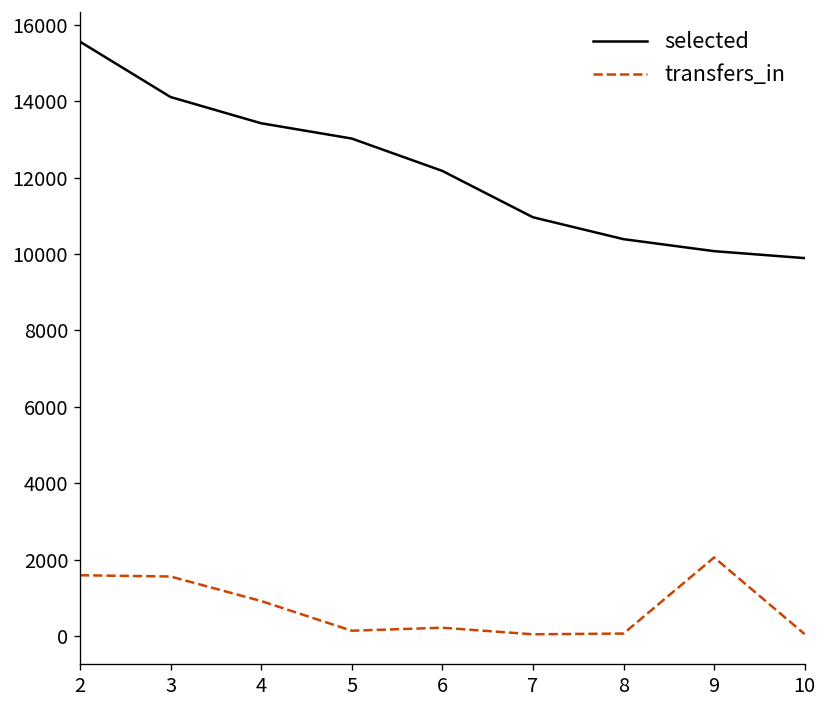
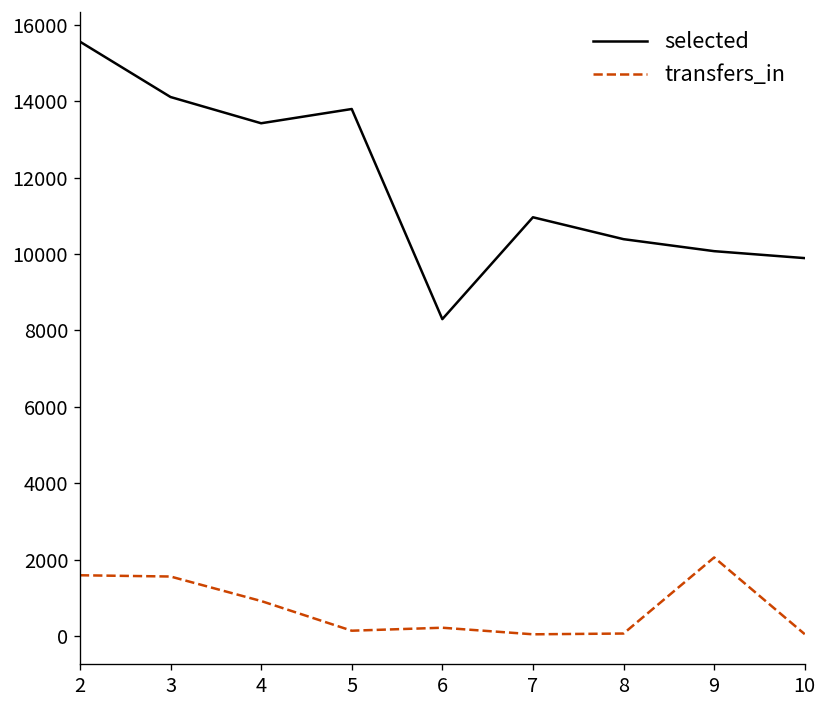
  {
    "selected": {
      "2": 15600,
      "3": 14100,
      "4": 13400,
-     "5": 13000,
-     "6": 12200,
+     "5": 13800,
+     "6": 8300,
      "7": 11000,
      "8": 10400,
      "9": 10100,
      "10": 9900
    },
    "transfers_in": {
      "2": 1600,
      "3": 1600,
      "4": 900,
      "5": 100,
      "6": 200,
      "7": 0,
      "8": 100,
      "9": 2100,
      "10": 100
    }
  }
